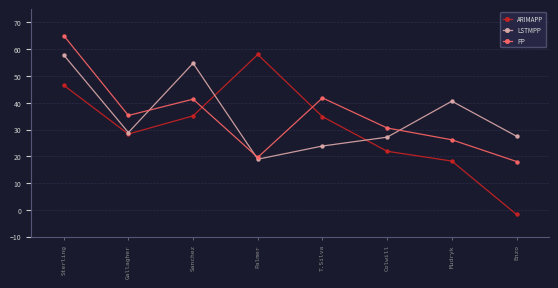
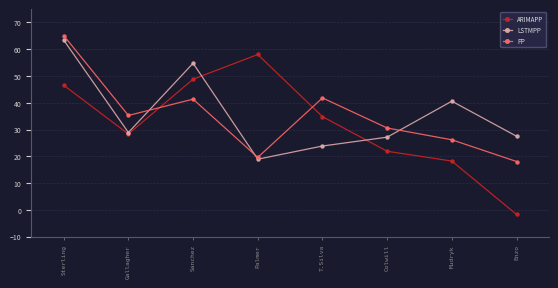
  {
    "ARIMAPP": {
      "Sterling": 47,
-     "Sanchez": 35,
+     "Sanchez": 49,
      "Palmer": 58,
      "T.Silva": 35,
      "Colwill": 22,
      "Mudryk": 18,
      "Enzo": -2
    },
    "LSTMPP": {
-     "Sterling": 58,
+     "Sterling": 63,
      "Sanchez": 55,
      "T.Silva": 24,
      "Colwill": 27,
      "Mudryk": 41,
      "Enzo": 28
    },
    "PP": {
      "Sterling": 65,
      "Gallagher": 35,
      "Sanchez": 41,
      "T.Silva": 42,
      "Colwill": 31,
      "Mudryk": 26,
      "Enzo": 18
    }
  }
